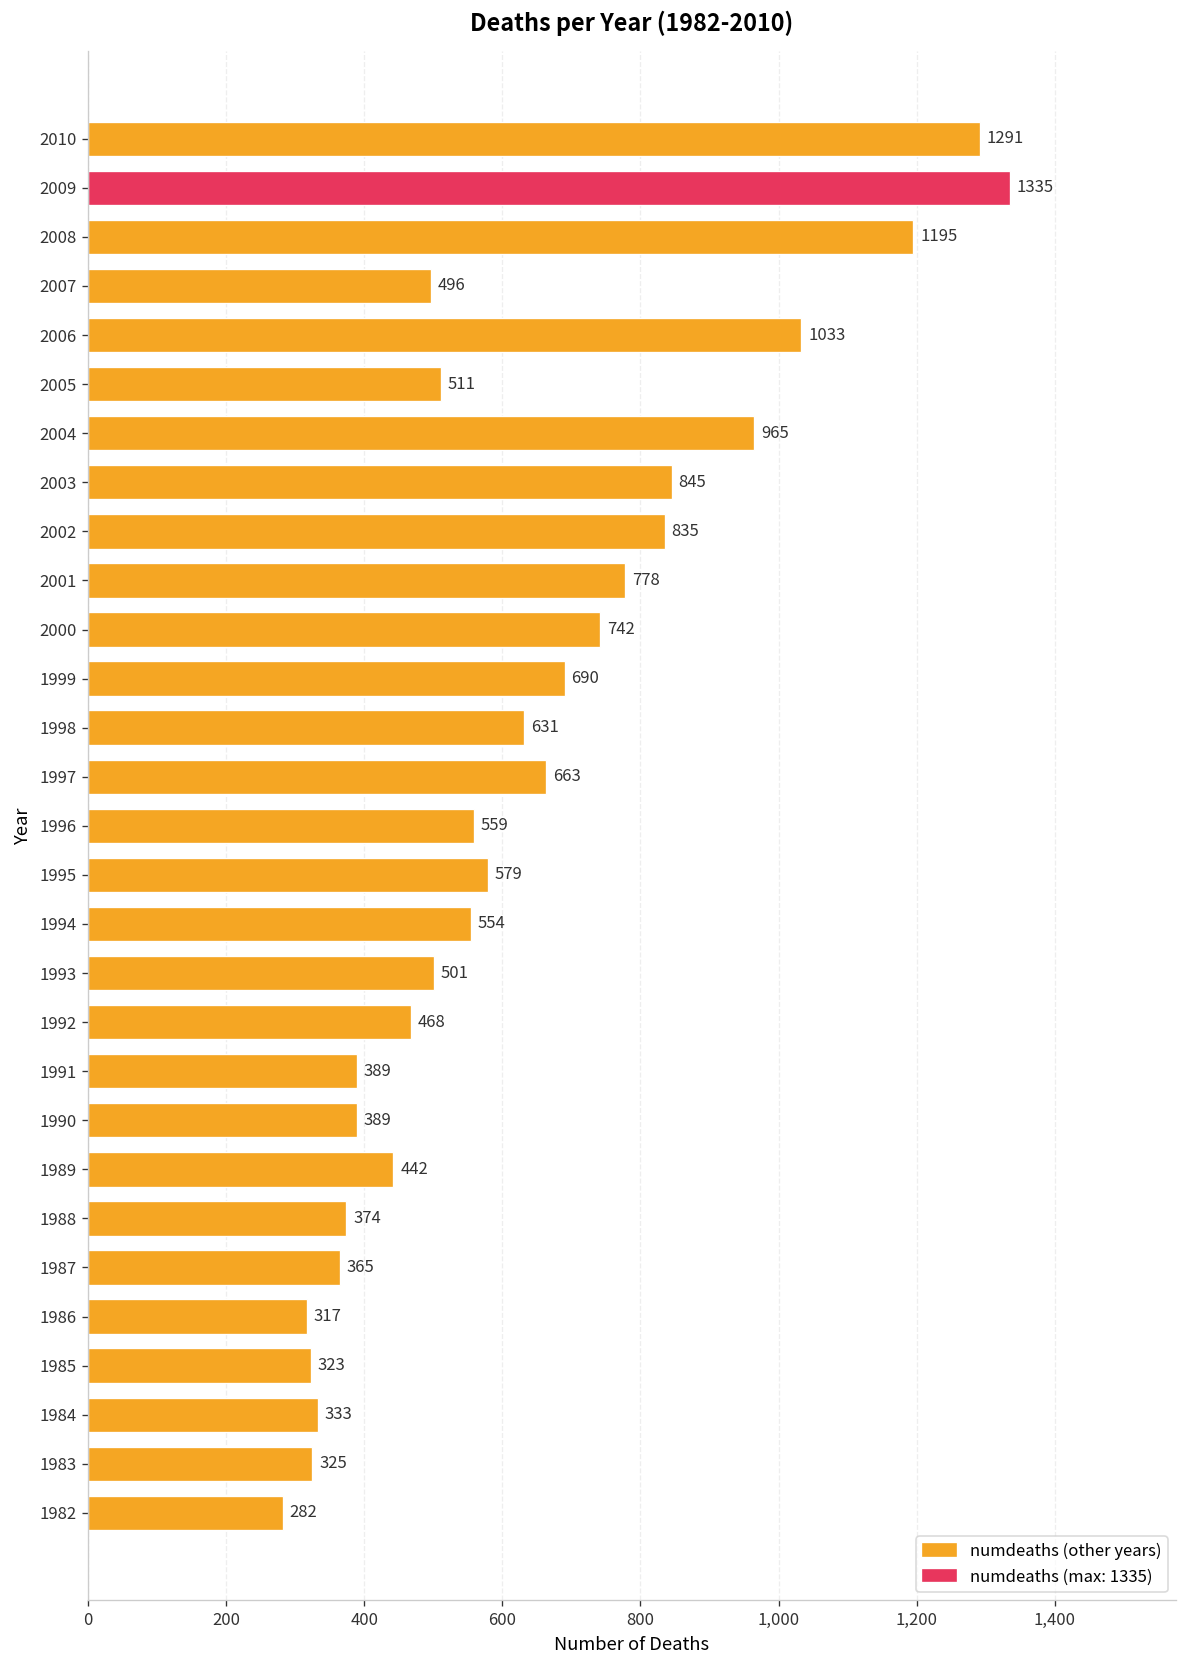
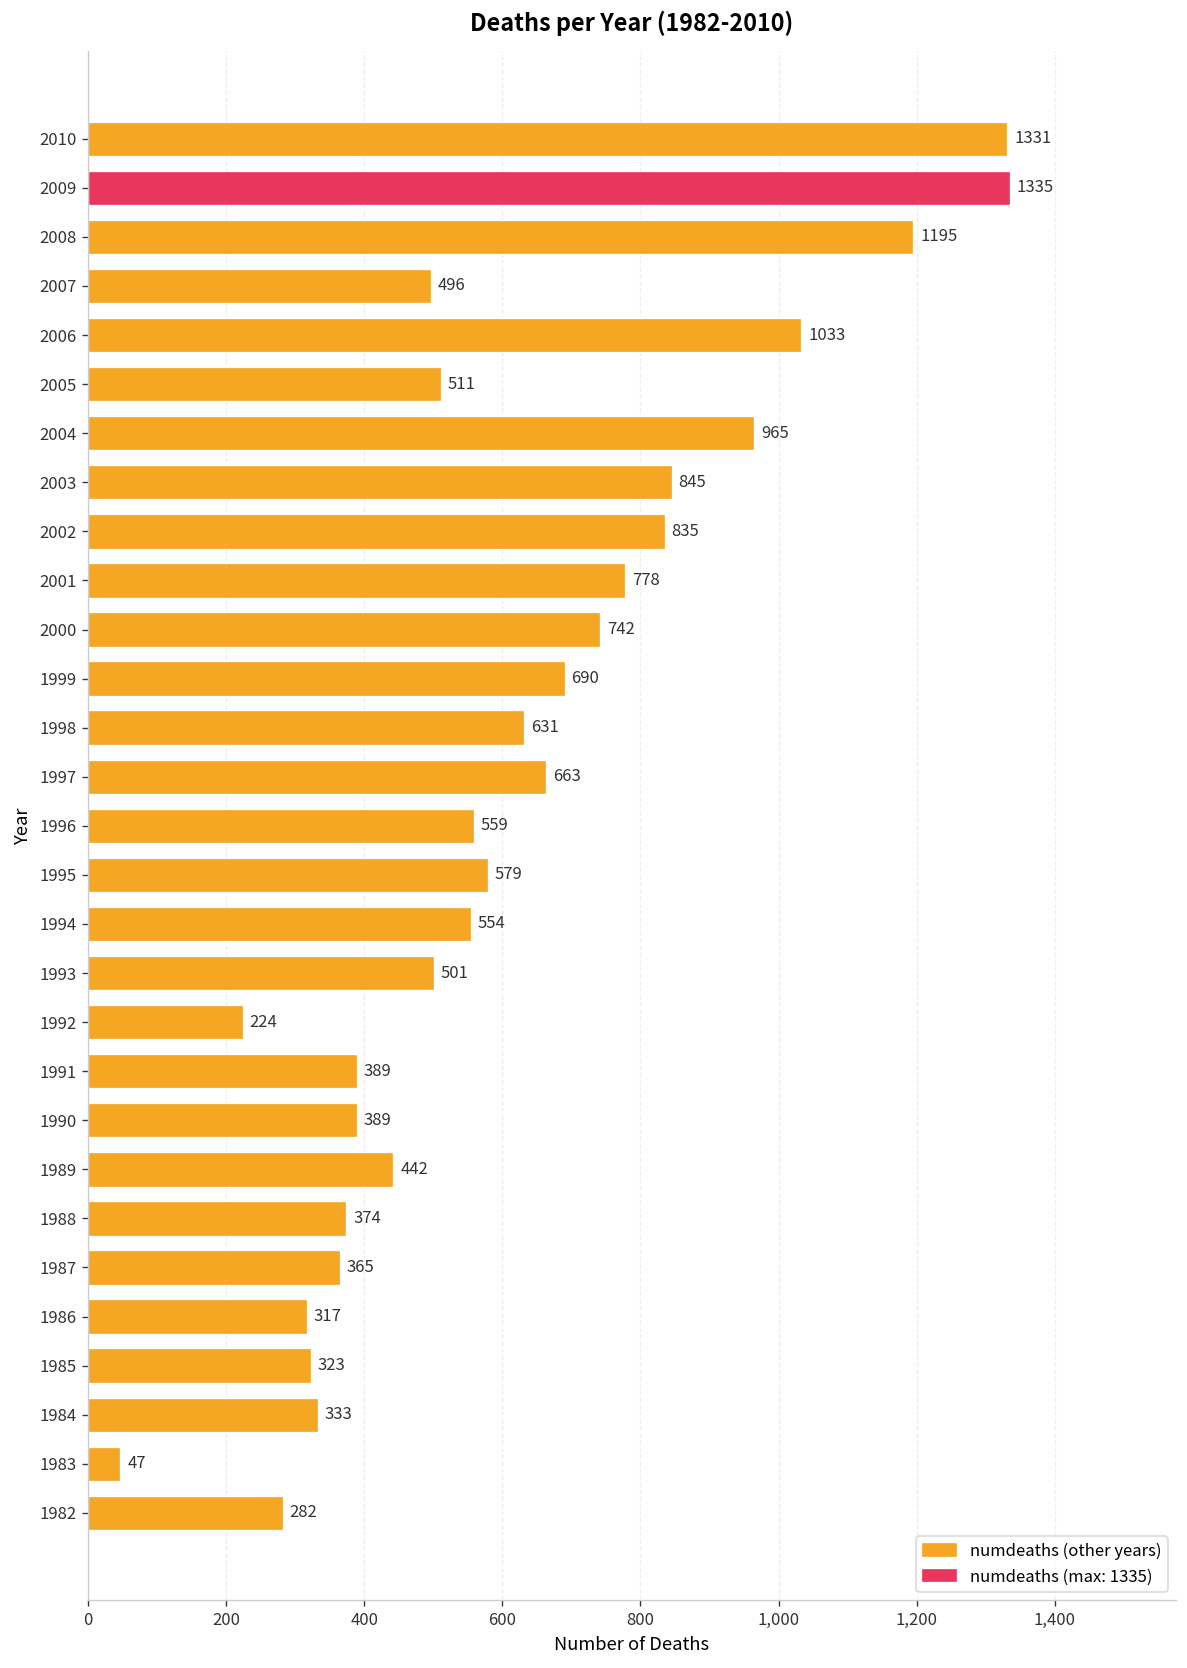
  {
-   "2010": 1291,
+   "2010": 1331,
    "2009": 1335,
    "2008": 1195,
    "2007": 496,
    "2006": 1033,
    "2005": 511,
    "2004": 965,
    "2003": 845,
    "2002": 835,
    "2001": 778,
    "2000": 742,
    "1999": 690,
    "1998": 631,
    "1997": 663,
    "1996": 559,
    "1995": 579,
    "1994": 554,
    "1993": 501,
-   "1992": 468,
+   "1992": 224,
    "1991": 389,
    "1990": 389,
    "1989": 442,
    "1988": 374,
    "1987": 365,
    "1986": 317,
    "1985": 323,
    "1984": 333,
-   "1983": 325,
+   "1983": 47,
    "1982": 282
  }
